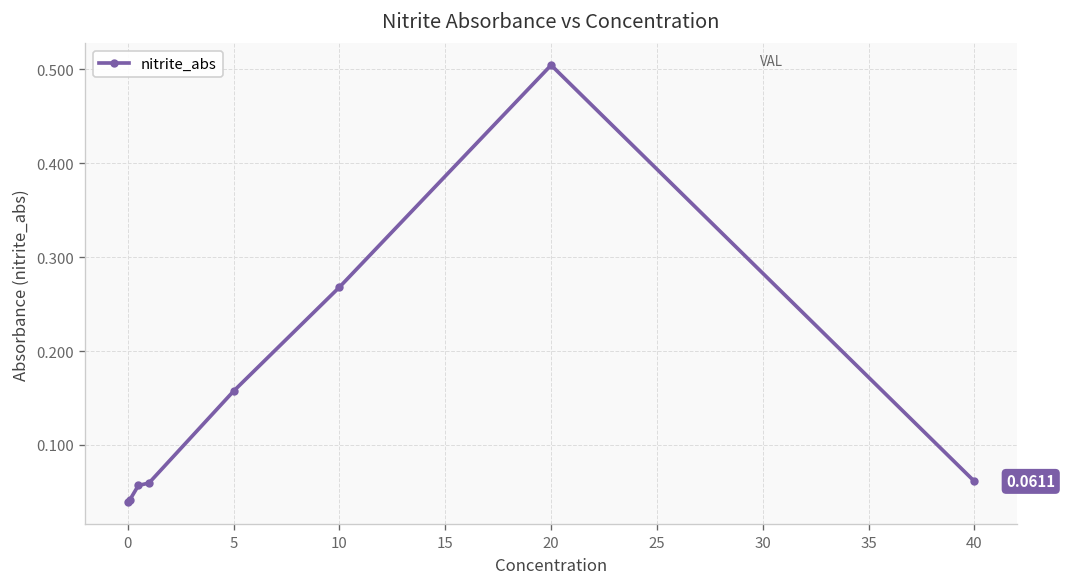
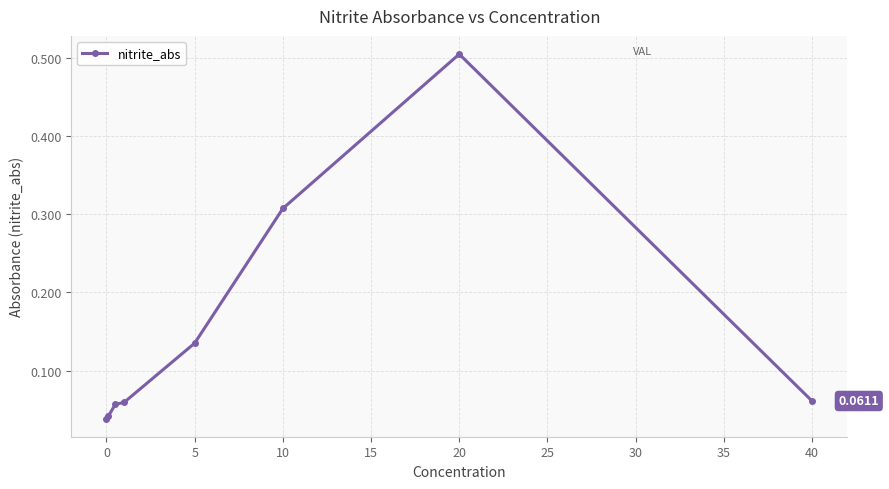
  {
    "0": 0.04,
-   "5": 0.16,
-   "10": 0.27,
+   "5": 0.14,
+   "10": 0.31,
    "20": 0.50,
    "40": 0.06
  }
